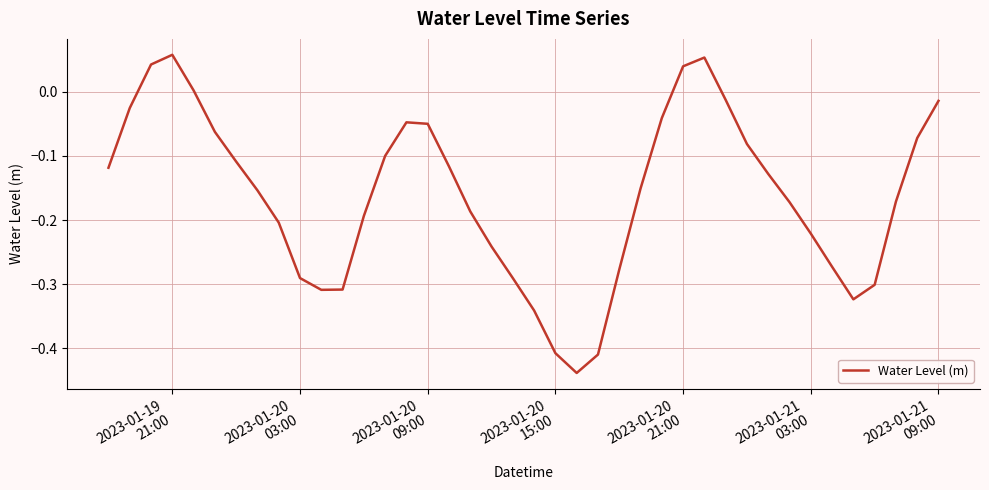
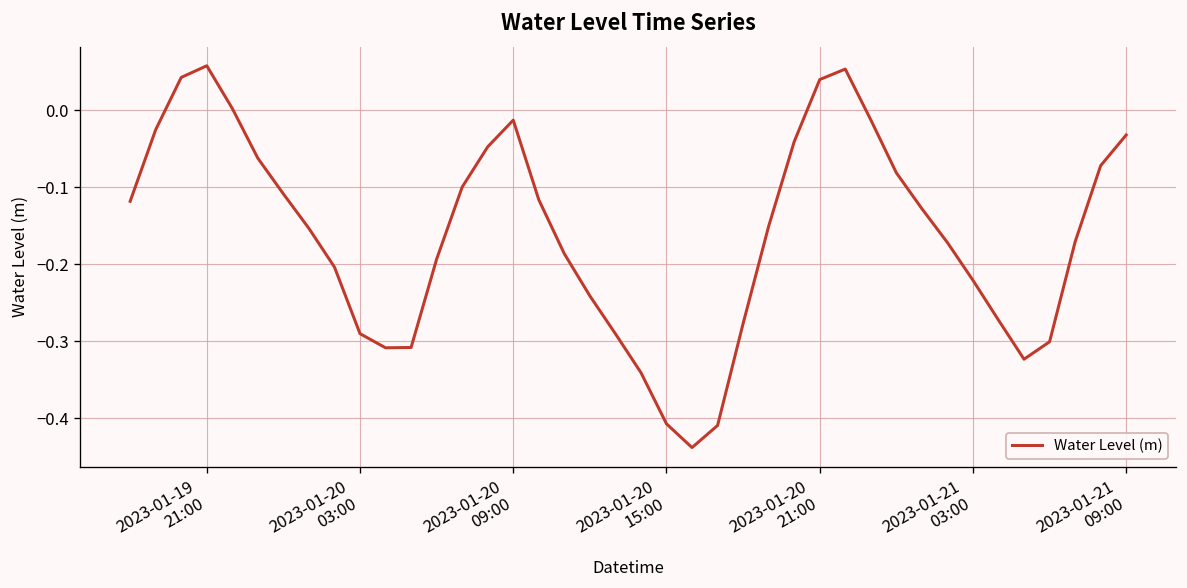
  {
    "2023-01-19 21:00": 0.06,
    "2023-01-20 03:00": -0.29,
-   "2023-01-20 09:00": -0.05,
+   "2023-01-20 09:00": -0.01,
    "2023-01-20 15:00": -0.41,
    "2023-01-20 21:00": 0.04,
    "2023-01-21 03:00": -0.22,
-   "2023-01-21 09:00": -0.01
+   "2023-01-21 09:00": -0.03
  }
